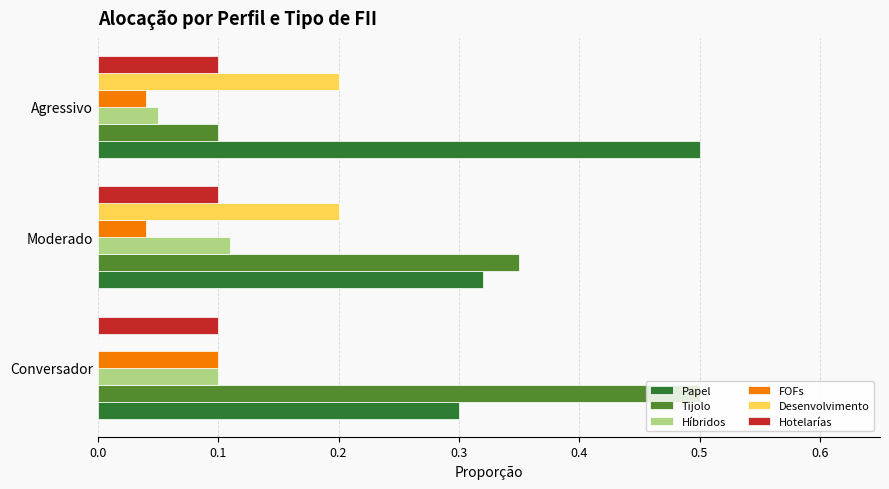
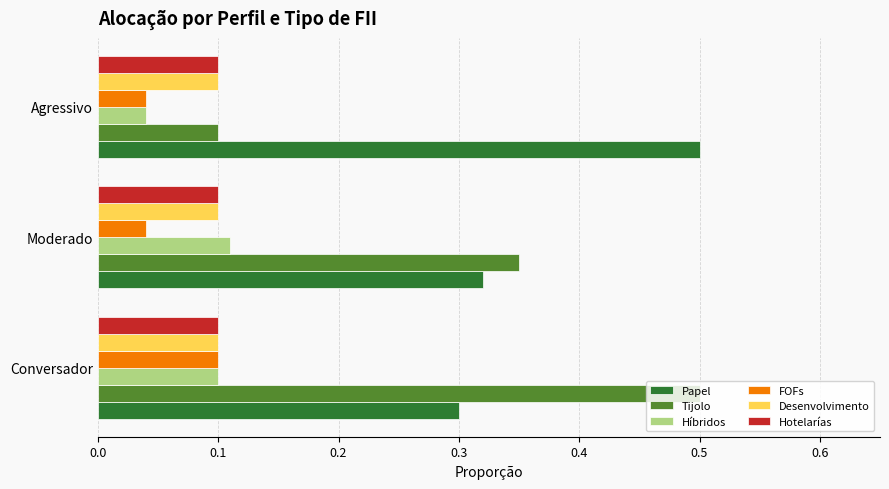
  {
    "Híbridos": {
-     "Agressivo": 0.05,
+     "Agressivo": 0.04,
      "Moderado": 0.11,
      "Conversador": 0.10
    },
    "FOFs": {
      "Agressivo": 0.04,
      "Moderado": 0.04,
      "Conversador": 0.10
    },
    "Desenvolvimento": {
-     "Agressivo": 0.2,
-     "Moderado": 0.2,
-     "Conversador": 0.0
+     "Agressivo": 0.1,
+     "Moderado": 0.1,
+     "Conversador": 0.1
    },
    "Hotelarías": {
      "Agressivo": 0.10,
      "Moderado": 0.10,
      "Conversador": 0.10
    }
  }
